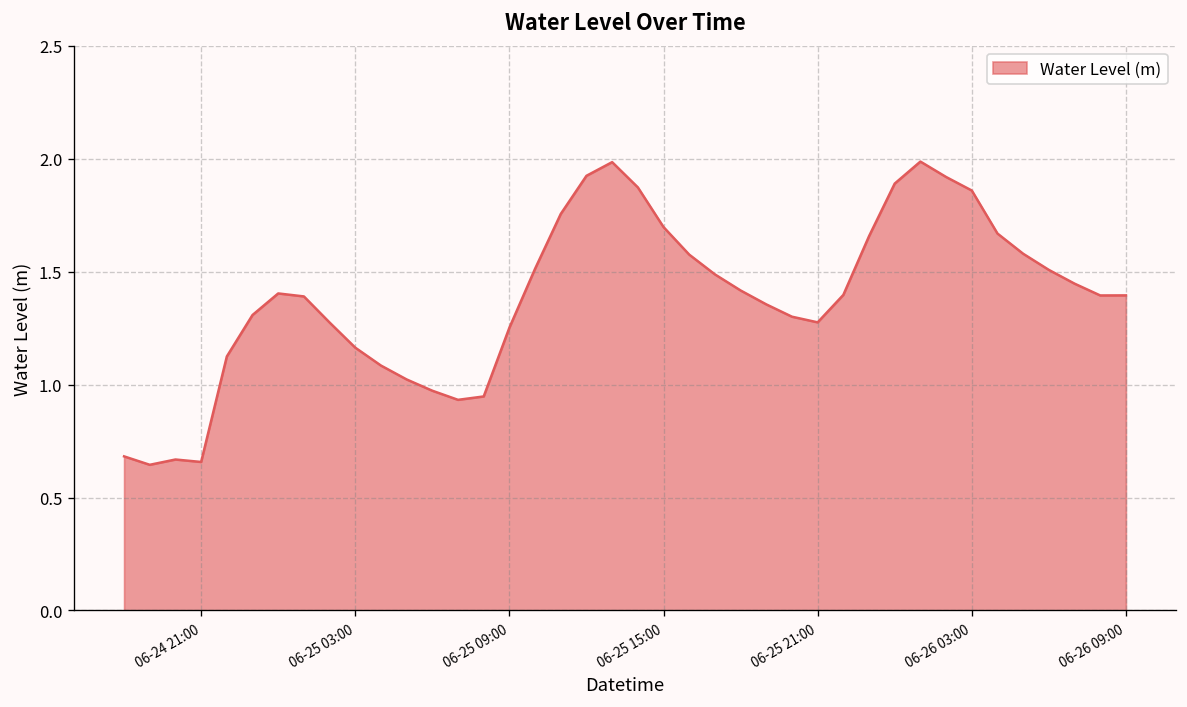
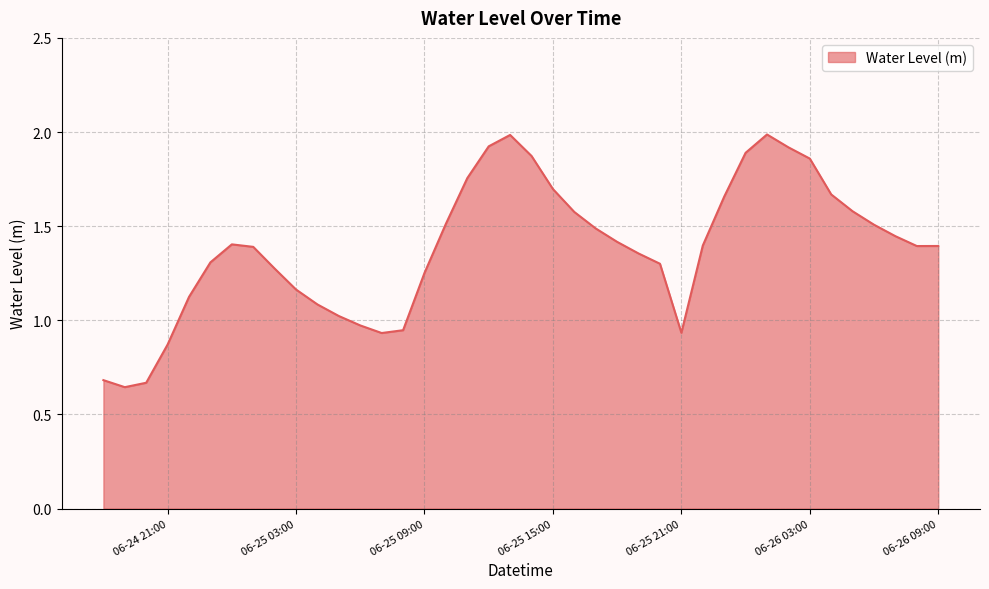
  {
-   "06-24 21:00": 0.66,
+   "06-24 21:00": 0.87,
    "06-25 03:00": 1.16,
    "06-25 09:00": 1.25,
    "06-25 15:00": 1.70,
-   "06-25 21:00": 1.28,
+   "06-25 21:00": 0.93,
    "06-26 03:00": 1.86,
    "06-26 09:00": 1.39
  }
